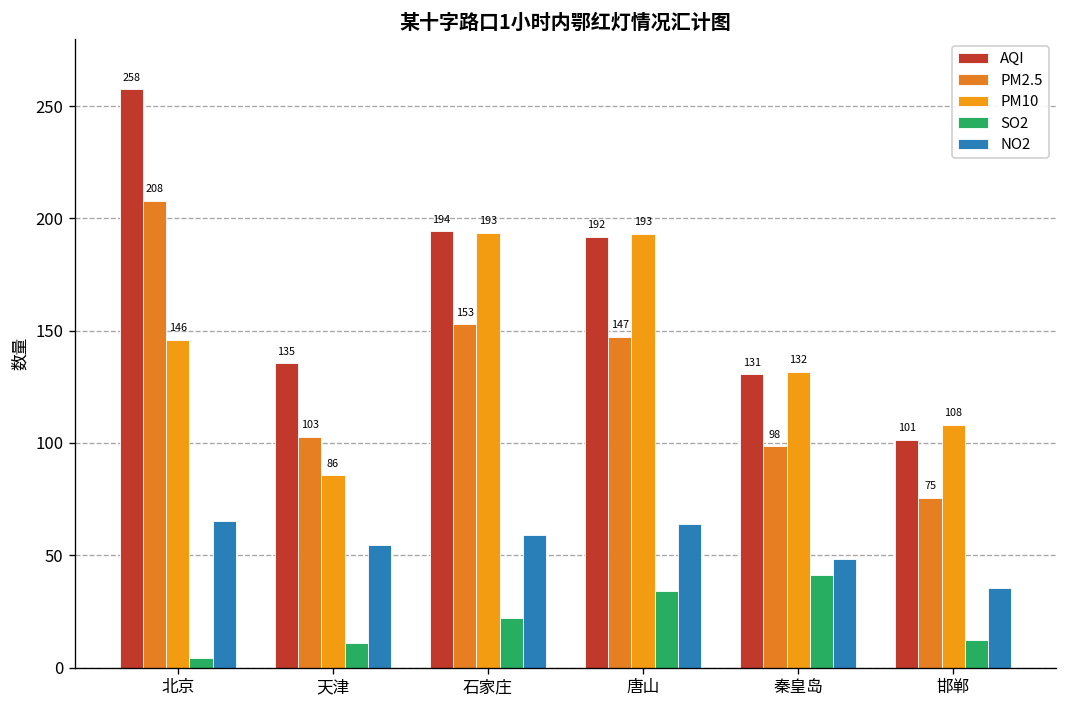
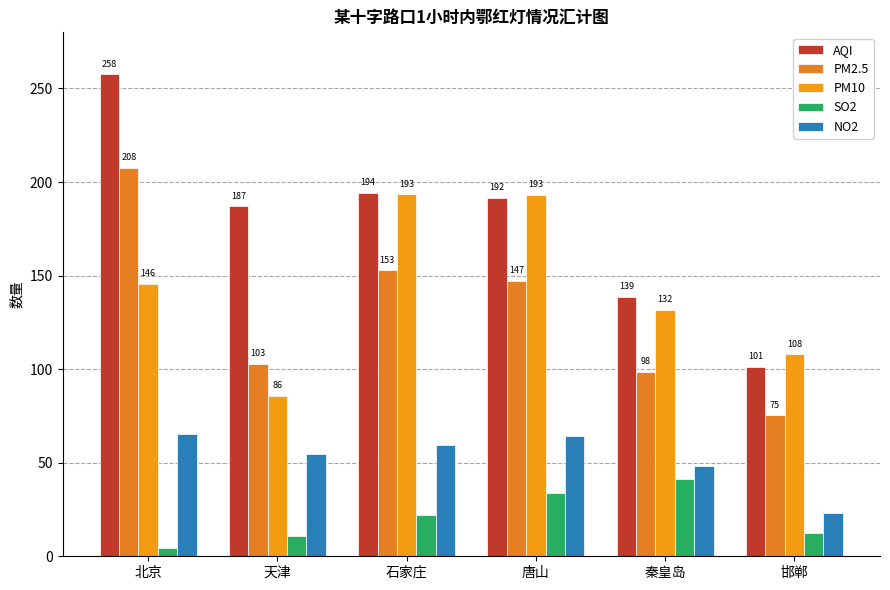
  {
    "AQI": {
      "北京": 258,
-     "天津": 135,
+     "天津": 187,
      "石家庄": 194,
      "唐山": 192,
-     "秦皇岛": 131,
+     "秦皇岛": 139,
      "邯郸": 101
    },
    "SO2": {
      "北京": 4,
      "天津": 11,
      "石家庄": 22,
      "唐山": 34,
      "秦皇岛": 41,
      "邯郸": 12
    },
    "NO2": {
      "北京": 65,
      "天津": 55,
      "石家庄": 59,
      "唐山": 64,
      "秦皇岛": 48,
-     "邯郸": 36
+     "邯郸": 23
    }
  }
